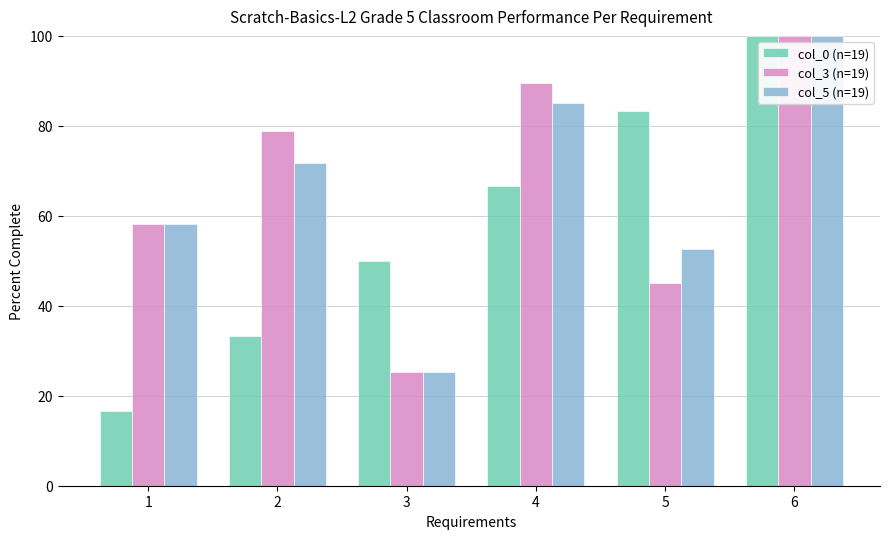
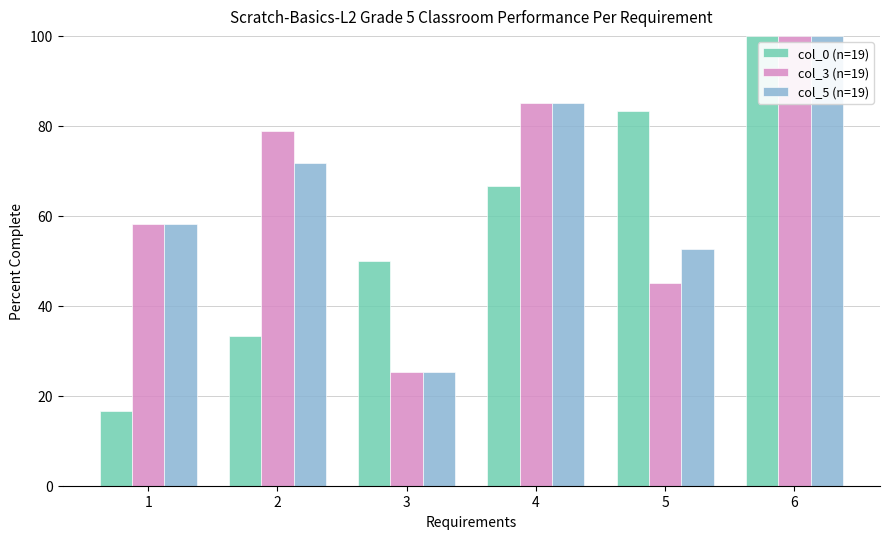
  {
    "col_3 (n=19)": {
      "1": 58,
      "2": 79,
      "3": 25,
-     "4": 90,
+     "4": 85,
      "5": 45,
      "6": 100
    }
  }
